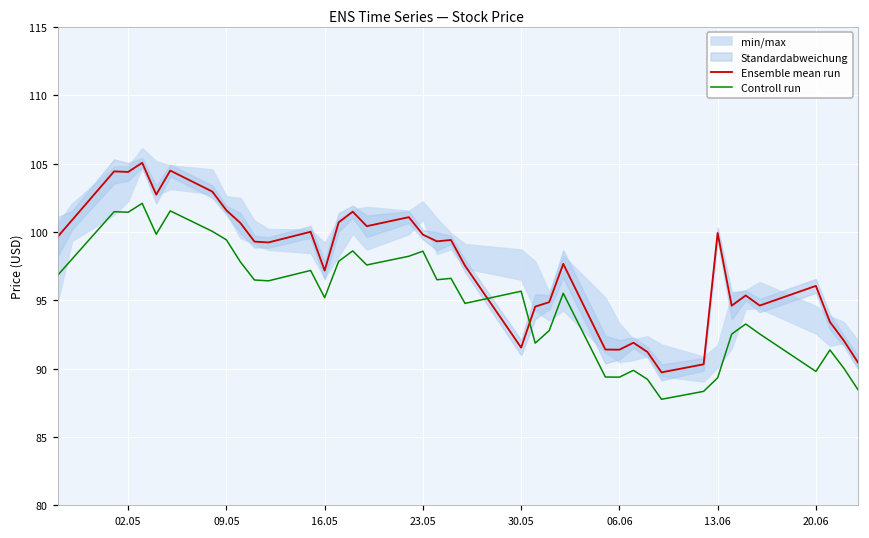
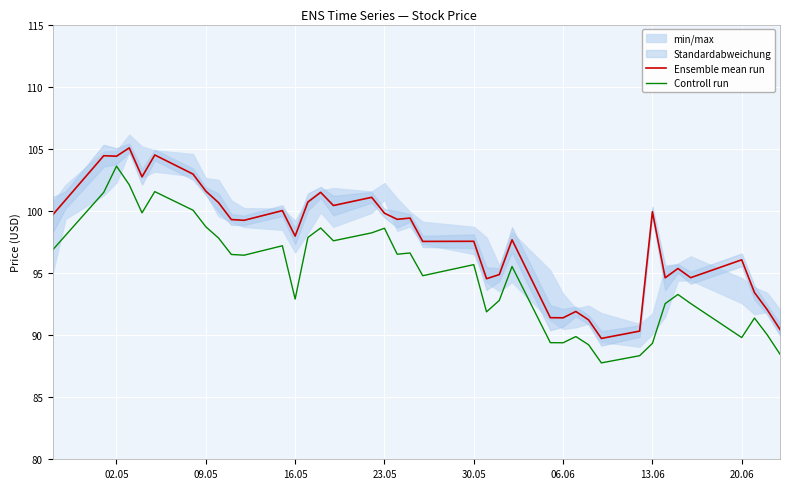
  {
    "Ensemble mean run": {
      "02.05": 104.4,
      "09.05": 101.6,
-     "16.05": 97.2,
+     "16.05": 98.0,
      "23.05": 99.8,
-     "30.05": 91.5,
+     "30.05": 97.6,
      "06.06": 91.4,
      "13.06": 99.9,
      "20.06": 96.1
    },
    "Controll run": {
-     "02.05": 101.5,
-     "09.05": 99.4,
-     "16.05": 95.2,
+     "02.05": 103.6,
+     "09.05": 98.7,
+     "16.05": 92.9,
      "23.05": 98.6,
      "30.05": 95.7,
      "06.06": 89.4,
      "13.06": 89.3,
      "20.06": 89.8
    }
  }
